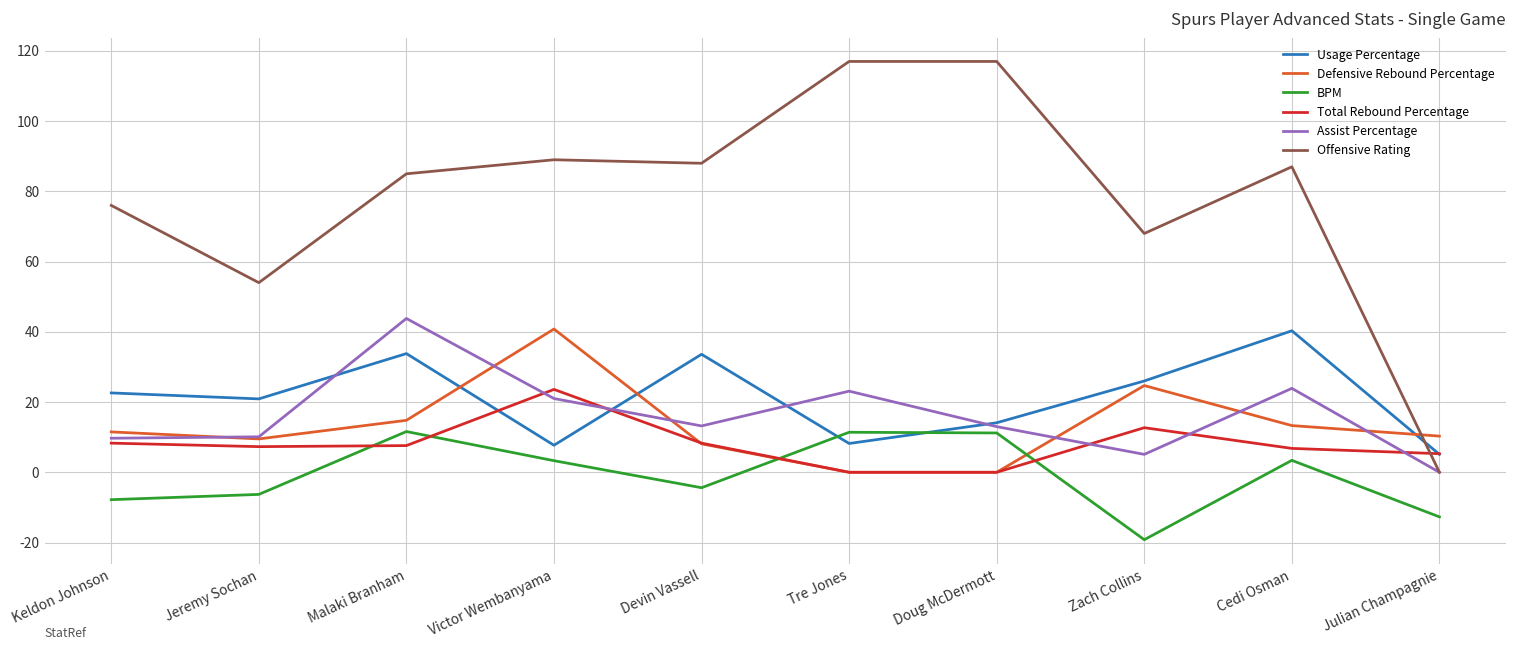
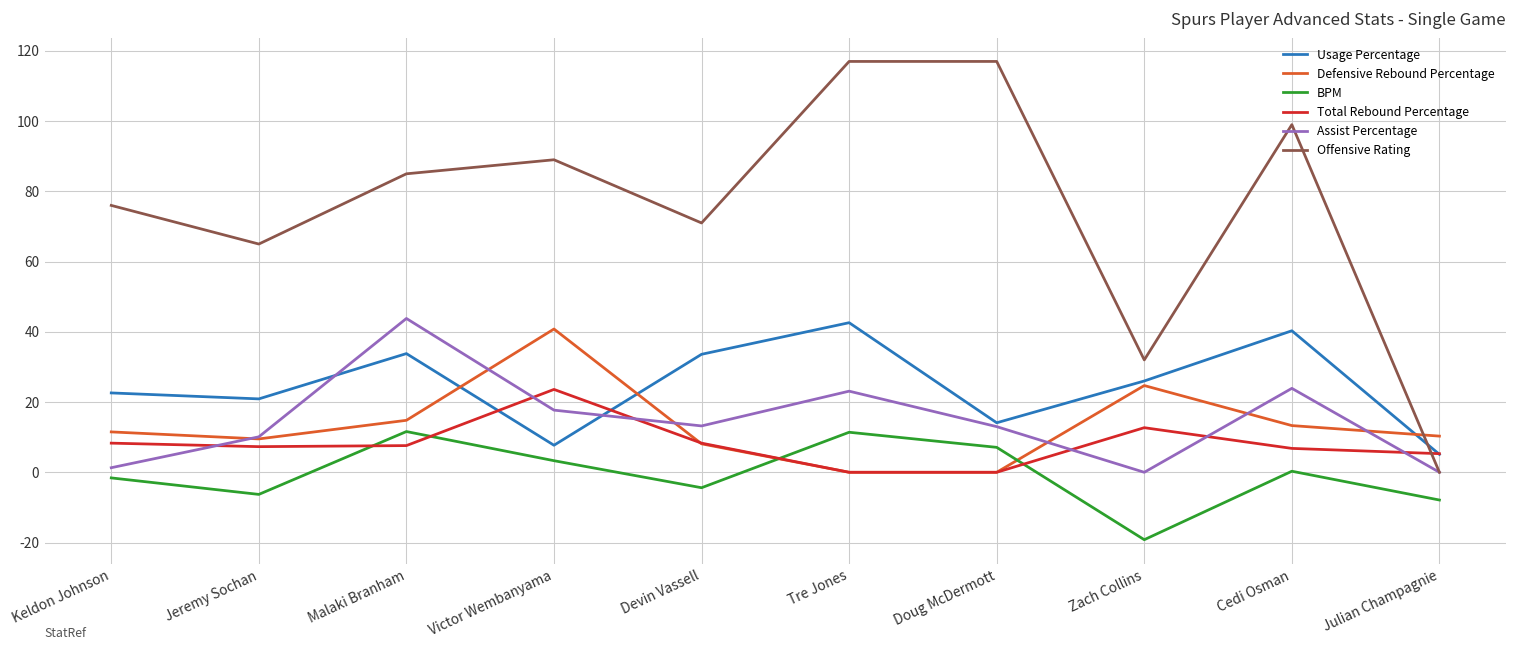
  {
    "Usage Percentage": {
      "Keldon Johnson": 23,
      "Jeremy Sochan": 21,
      "Malaki Branham": 34,
      "Victor Wembanyama": 8,
      "Devin Vassell": 34,
-     "Tre Jones": 8,
+     "Tre Jones": 43,
      "Doug McDermott": 14,
      "Zach Collins": 26,
      "Cedi Osman": 40
    },
    "BPM": {
-     "Keldon Johnson": -8,
+     "Keldon Johnson": -2,
      "Jeremy Sochan": -6,
      "Malaki Branham": 12,
      "Victor Wembanyama": 3,
      "Devin Vassell": -4,
      "Tre Jones": 11,
-     "Doug McDermott": 11,
+     "Doug McDermott": 7,
      "Zach Collins": -19,
-     "Cedi Osman": 3,
-     "Julian Champagnie": -13
+     "Cedi Osman": 0,
+     "Julian Champagnie": -8
    },
    "Assist Percentage": {
-     "Keldon Johnson": 10,
+     "Keldon Johnson": 1,
      "Malaki Branham": 44,
-     "Victor Wembanyama": 21,
+     "Victor Wembanyama": 18,
      "Devin Vassell": 13,
      "Tre Jones": 23,
      "Doug McDermott": 13,
-     "Zach Collins": 5,
+     "Zach Collins": 0,
      "Cedi Osman": 24
    },
    "Offensive Rating": {
      "Keldon Johnson": 76,
-     "Jeremy Sochan": 54,
+     "Jeremy Sochan": 65,
      "Malaki Branham": 85,
      "Victor Wembanyama": 89,
-     "Devin Vassell": 88,
+     "Devin Vassell": 71,
      "Tre Jones": 117,
      "Doug McDermott": 117,
-     "Zach Collins": 68,
-     "Cedi Osman": 87
+     "Zach Collins": 32,
+     "Cedi Osman": 99
    }
  }
